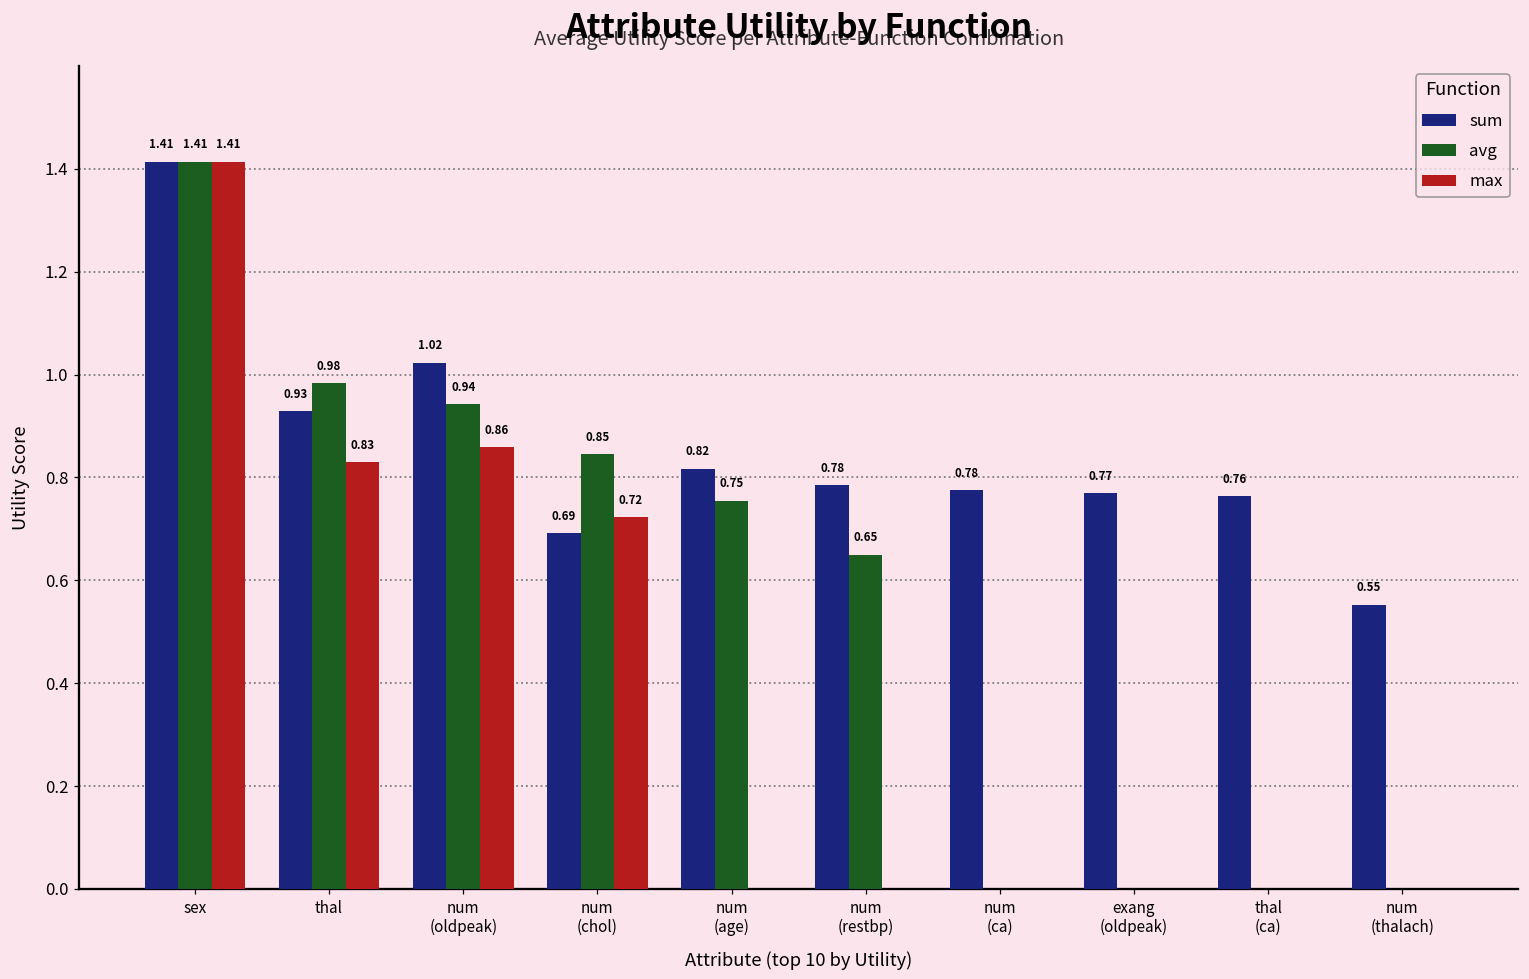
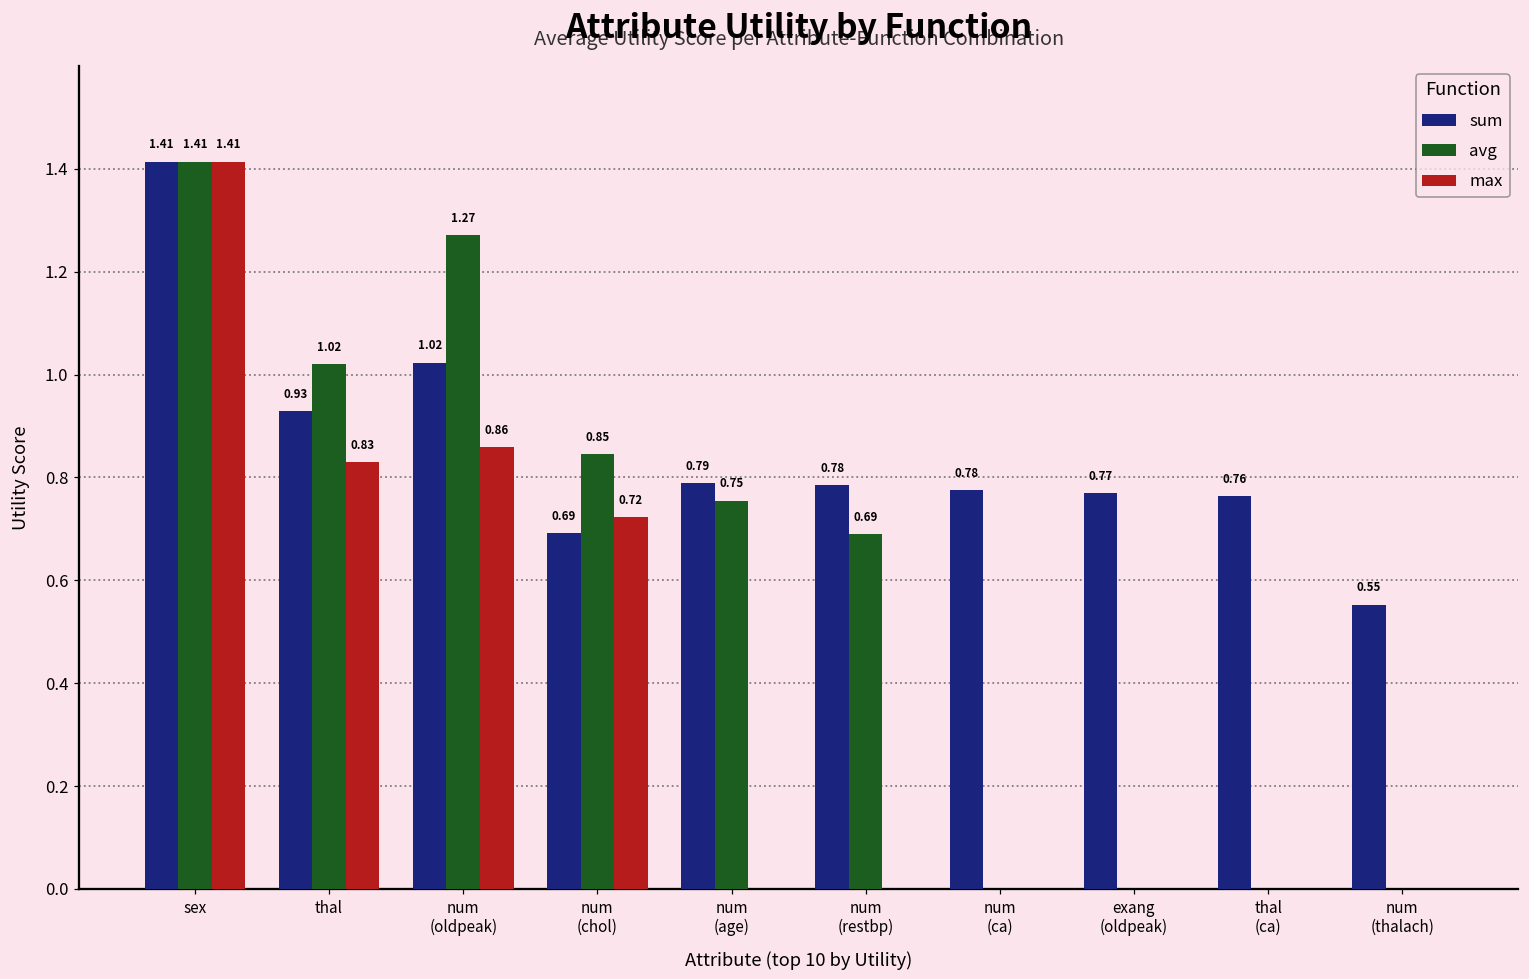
  {
    "sum": {
      "sex": 1.41,
      "thal": 0.93,
      "num (oldpeak)": 1.02,
      "num (chol)": 0.69,
-     "num (age)": 0.82,
+     "num (age)": 0.79,
      "num (restbp)": 0.78,
      "num (ca)": 0.78,
      "exang (oldpeak)": 0.77,
      "thal (ca)": 0.76,
      "num (thalach)": 0.55
    },
    "avg": {
      "sex": 1.41,
-     "thal": 0.98,
-     "num (oldpeak)": 0.94,
+     "thal": 1.02,
+     "num (oldpeak)": 1.27,
      "num (chol)": 0.85,
      "num (age)": 0.75,
-     "num (restbp)": 0.65
+     "num (restbp)": 0.69
    },
    "max": {
      "sex": 1.41,
      "thal": 0.83,
      "num (oldpeak)": 0.86,
      "num (chol)": 0.72
    }
  }
